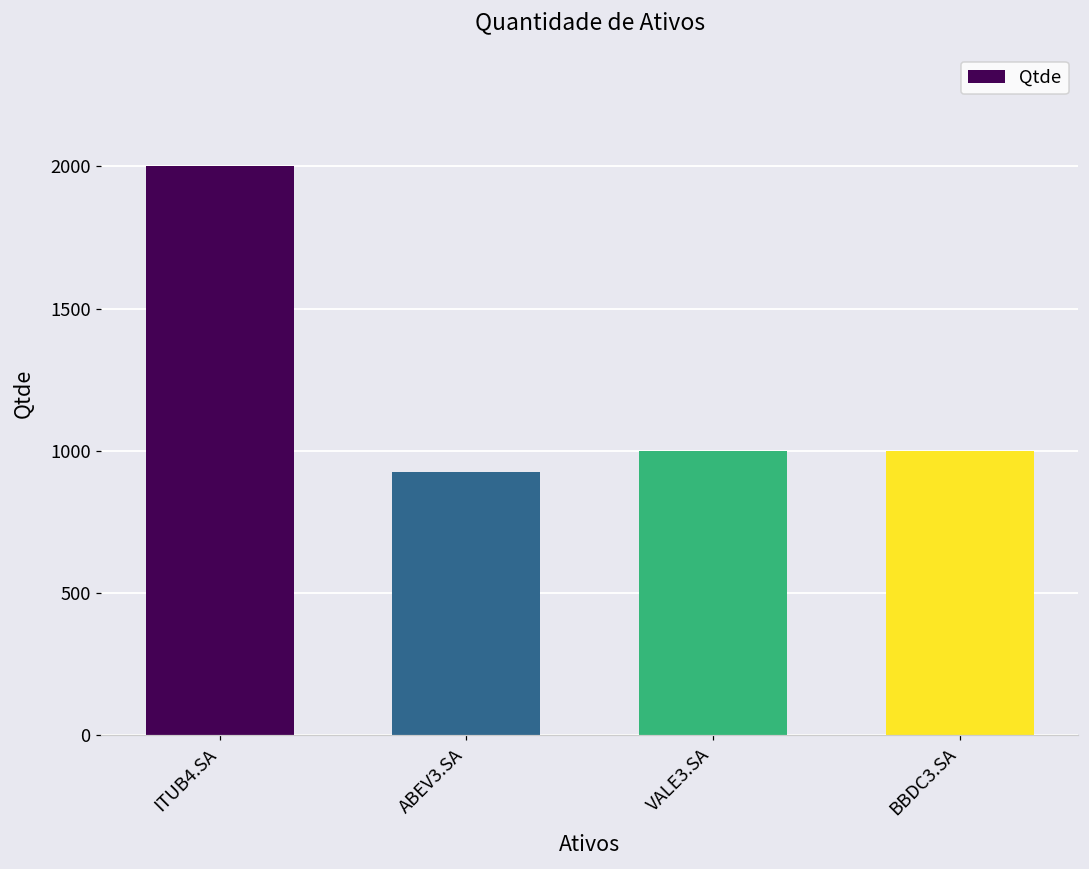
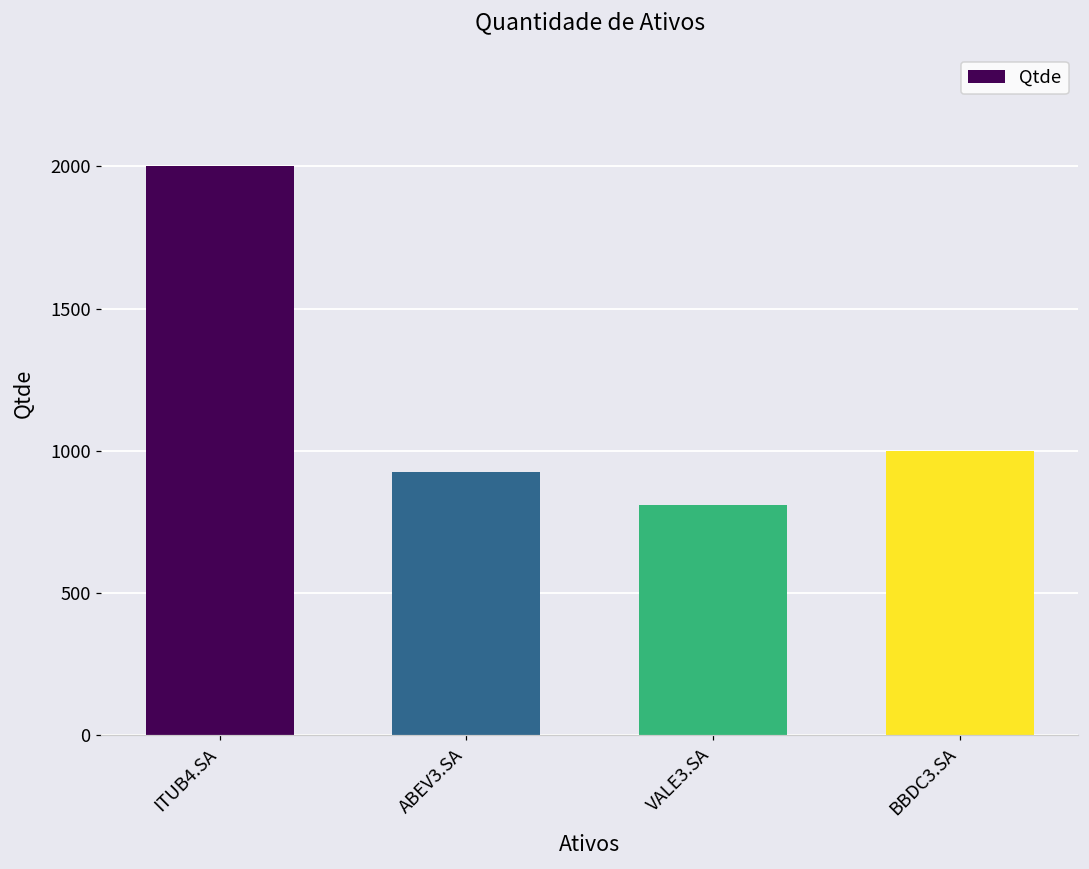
  {
    "ITUB4.SA": 2000,
    "ABEV3.SA": 920,
-   "VALE3.SA": 1000,
+   "VALE3.SA": 810,
    "BBDC3.SA": 1000
  }
